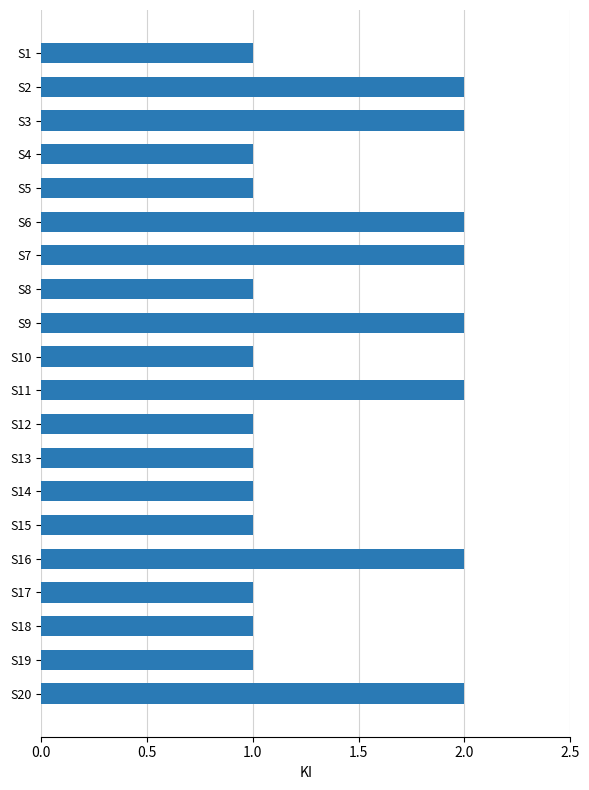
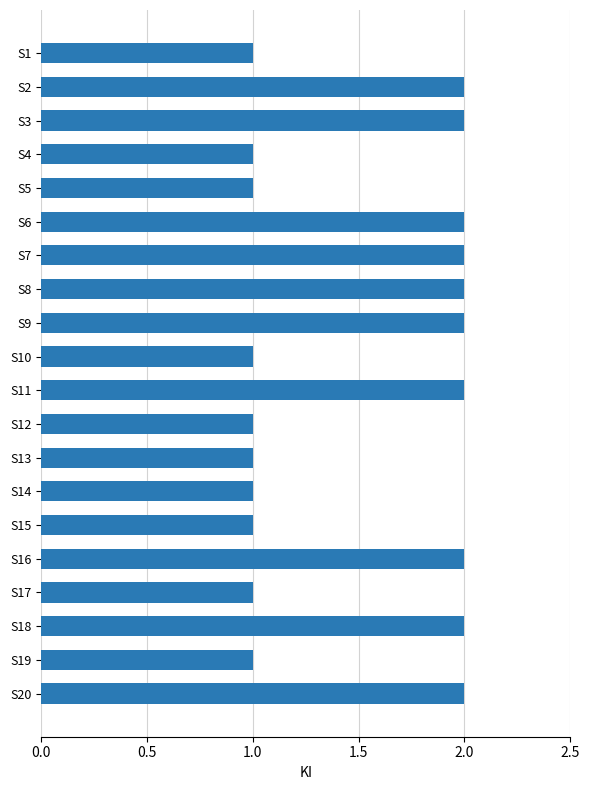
  {
    "S1": 1,
    "S2": 2,
    "S3": 2,
    "S4": 1,
    "S5": 1,
    "S6": 2,
    "S7": 2,
-   "S8": 1,
+   "S8": 2,
    "S9": 2,
    "S10": 1,
    "S11": 2,
    "S12": 1,
    "S13": 1,
    "S14": 1,
    "S15": 1,
    "S16": 2,
    "S17": 1,
-   "S18": 1,
+   "S18": 2,
    "S19": 1,
    "S20": 2
  }
